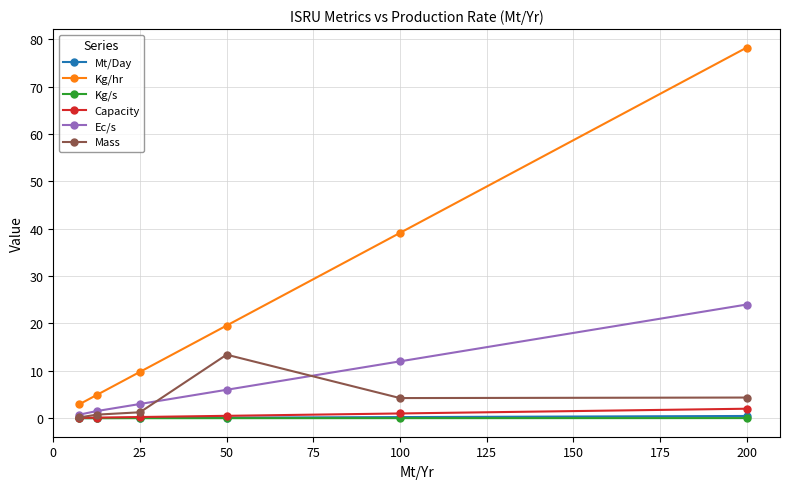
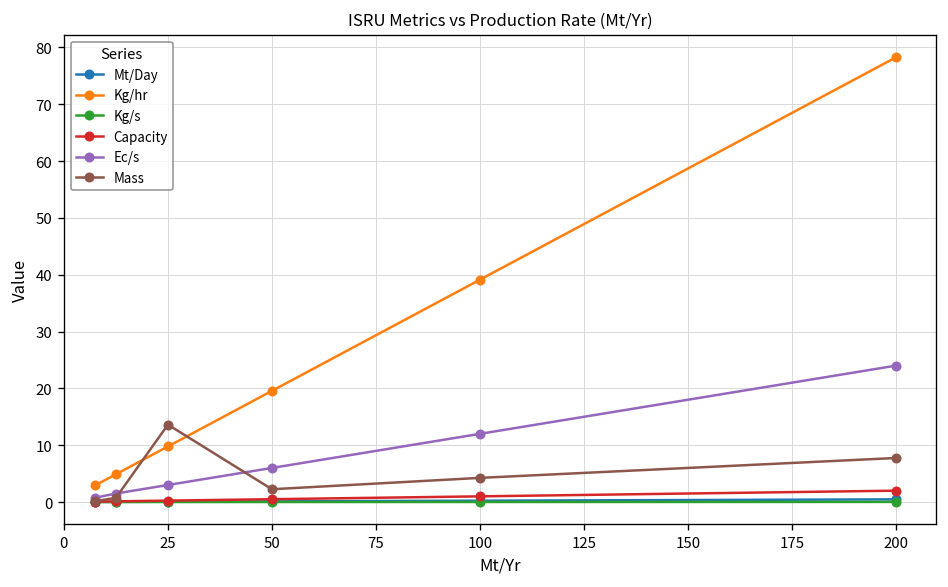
  {
    "Kg/hr": {
      "25": 10,
      "50": 20,
      "100": 39,
      "200": 78
    },
    "Capacity": {
      "100": 1,
      "200": 2
    },
    "Ec/s": {
      "25": 3,
      "50": 6,
      "100": 12,
      "200": 24
    },
    "Mass": {
-     "25": 1,
-     "50": 13,
+     "25": 14,
+     "50": 2,
      "100": 4,
-     "200": 4
+     "200": 8
    }
  }
